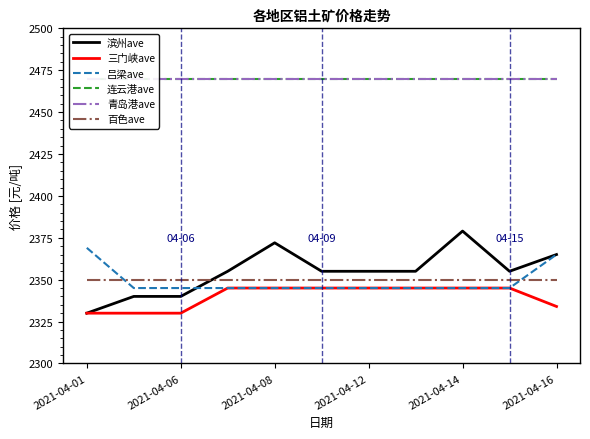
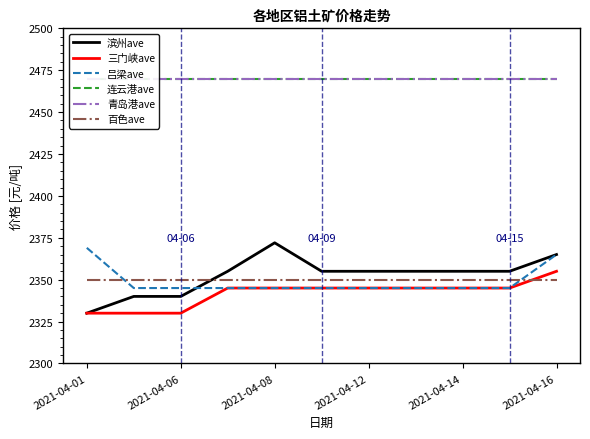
  {
    "滨州ave": {
      "2021-04-06": 2340,
      "2021-04-08": 2372,
      "2021-04-12": 2355,
-     "2021-04-14": 2379
+     "2021-04-14": 2355
    },
    "三门峡ave": {
      "2021-04-06": 2330,
-     "2021-04-16": 2334
+     "2021-04-16": 2355
    },
    "吕梁ave": {
      "2021-04-01": 2369,
      "2021-04-06": 2345
    },
    "青岛港ave": {
      "2021-04-06": 2470,
      "2021-04-08": 2470,
      "2021-04-12": 2470,
      "2021-04-14": 2470,
      "2021-04-16": 2470
    },
    "百色ave": {
      "2021-04-01": 2350,
      "2021-04-06": 2350,
      "2021-04-08": 2350,
      "2021-04-12": 2350,
      "2021-04-14": 2350,
      "2021-04-16": 2350
    }
  }
